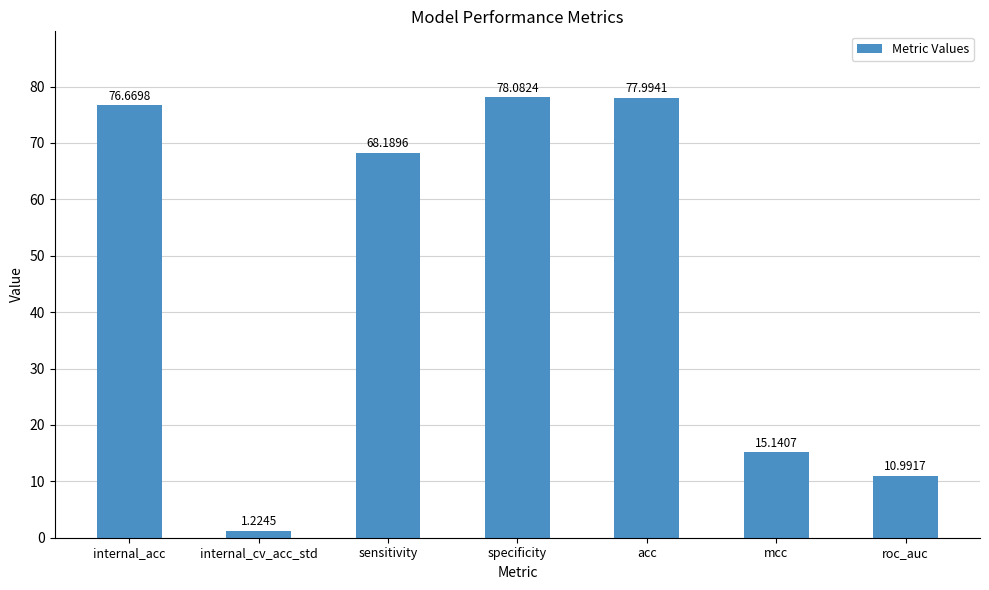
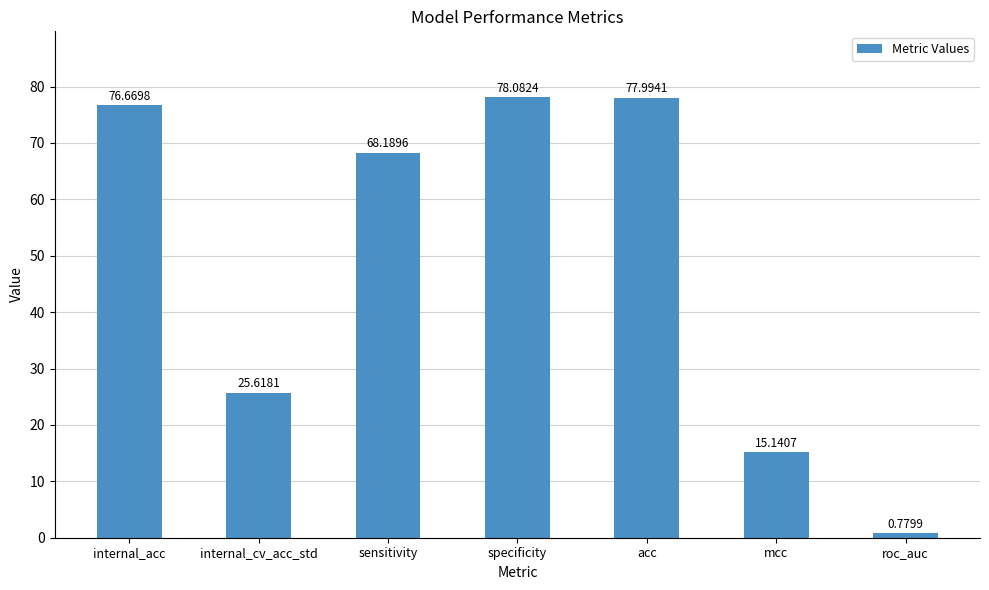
  {
    "internal_acc": 76.6698,
-   "internal_cv_acc_std": 1.2245,
+   "internal_cv_acc_std": 25.6181,
    "sensitivity": 68.1896,
    "specificity": 78.0824,
    "acc": 77.9941,
    "mcc": 15.1407,
-   "roc_auc": 10.9917
+   "roc_auc": 0.7799
  }
